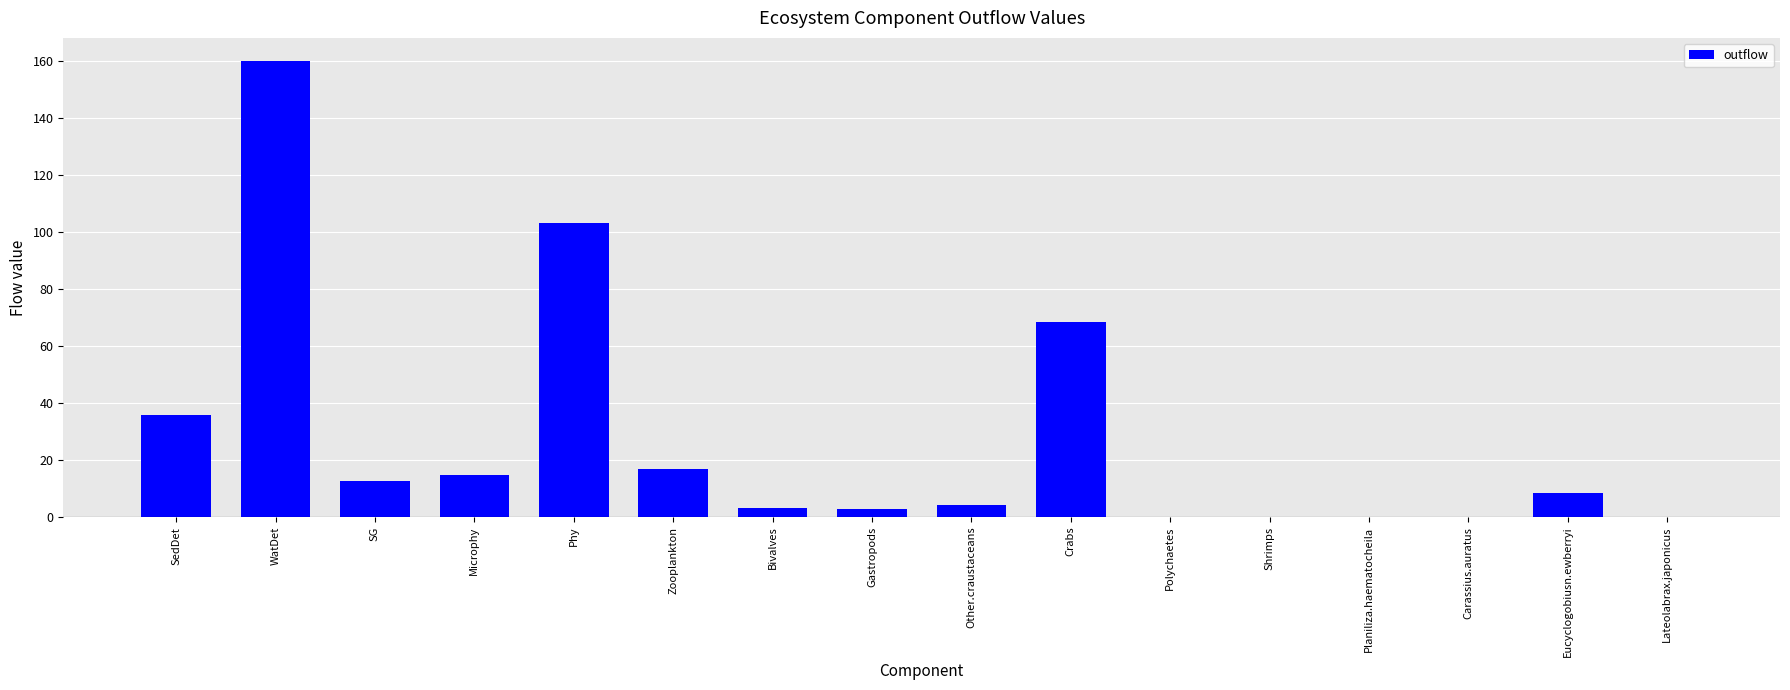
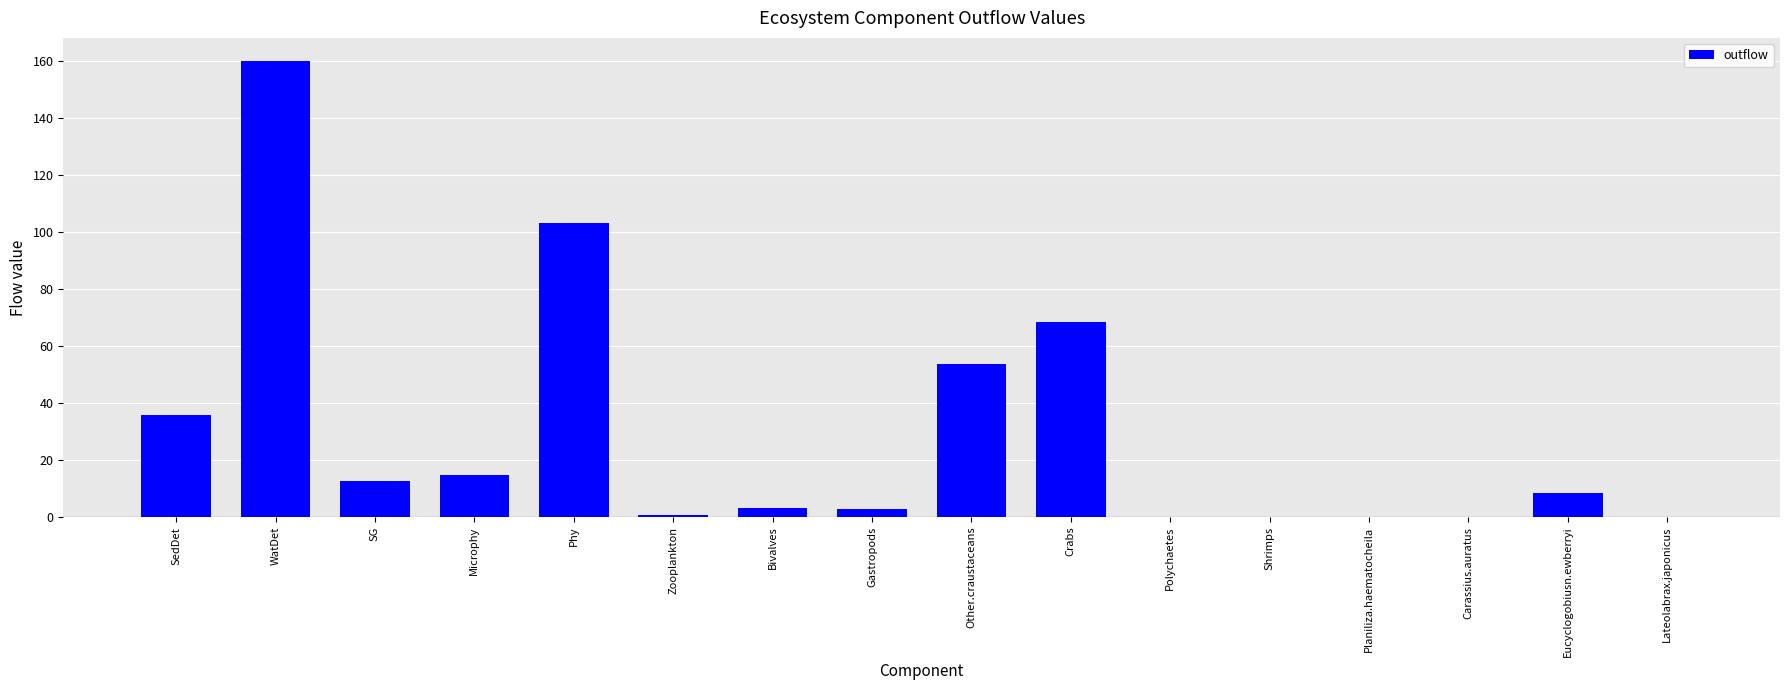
  {
    "SedDet": 36,
    "WatDet": 160,
    "SG": 13,
    "Microphy": 15,
    "Phy": 103,
-   "Zooplankton": 17,
+   "Zooplankton": 1,
    "Bivalves": 3,
    "Gastropods": 3,
-   "Other.craustaceans": 4,
+   "Other.craustaceans": 54,
    "Crabs": 68,
    "Eucyclogobiusn.ewberryi": 8,
    "Lateolabrax.japonicus": 0
  }
